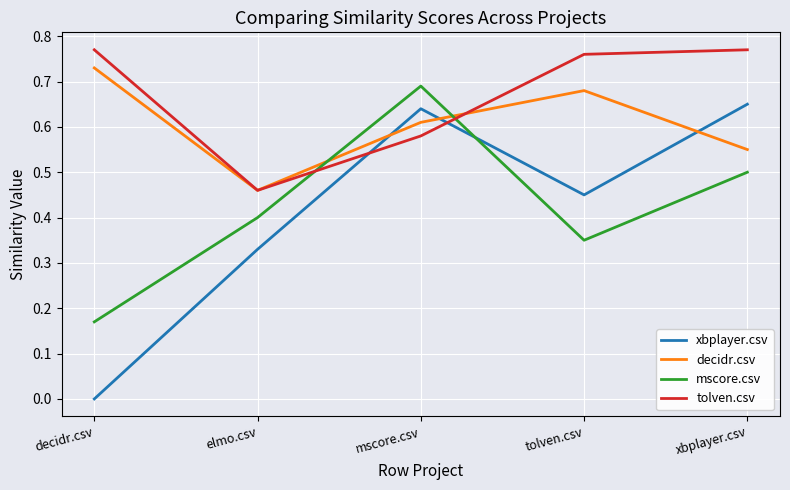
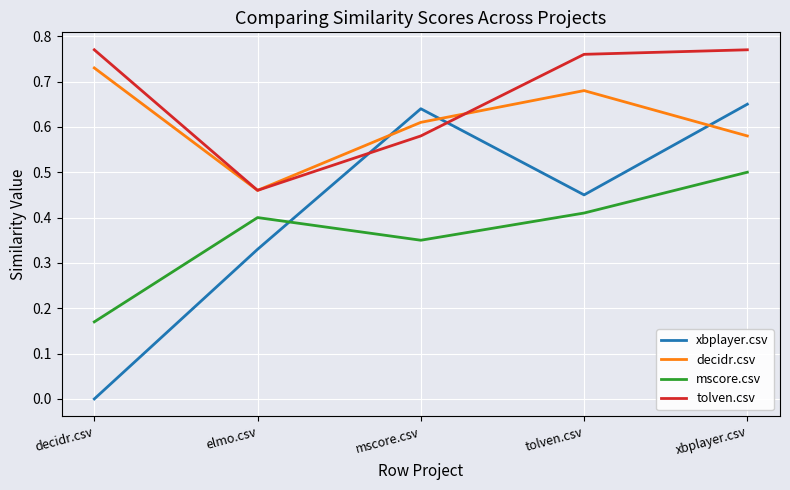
  {
    "xbplayer.csv": {
      "decidr.csv": 0.00,
      "elmo.csv": 0.33,
      "mscore.csv": 0.64,
      "tolven.csv": 0.45,
      "xbplayer.csv": 0.65
    },
    "decidr.csv": {
      "decidr.csv": 0.73,
      "mscore.csv": 0.61,
      "tolven.csv": 0.68,
-     "xbplayer.csv": 0.55
+     "xbplayer.csv": 0.58
    },
    "mscore.csv": {
      "decidr.csv": 0.17,
      "elmo.csv": 0.40,
-     "mscore.csv": 0.69,
-     "tolven.csv": 0.35,
+     "mscore.csv": 0.35,
+     "tolven.csv": 0.41,
      "xbplayer.csv": 0.50
    },
    "tolven.csv": {
      "decidr.csv": 0.77,
      "mscore.csv": 0.58,
      "tolven.csv": 0.76,
      "xbplayer.csv": 0.77
    }
  }
